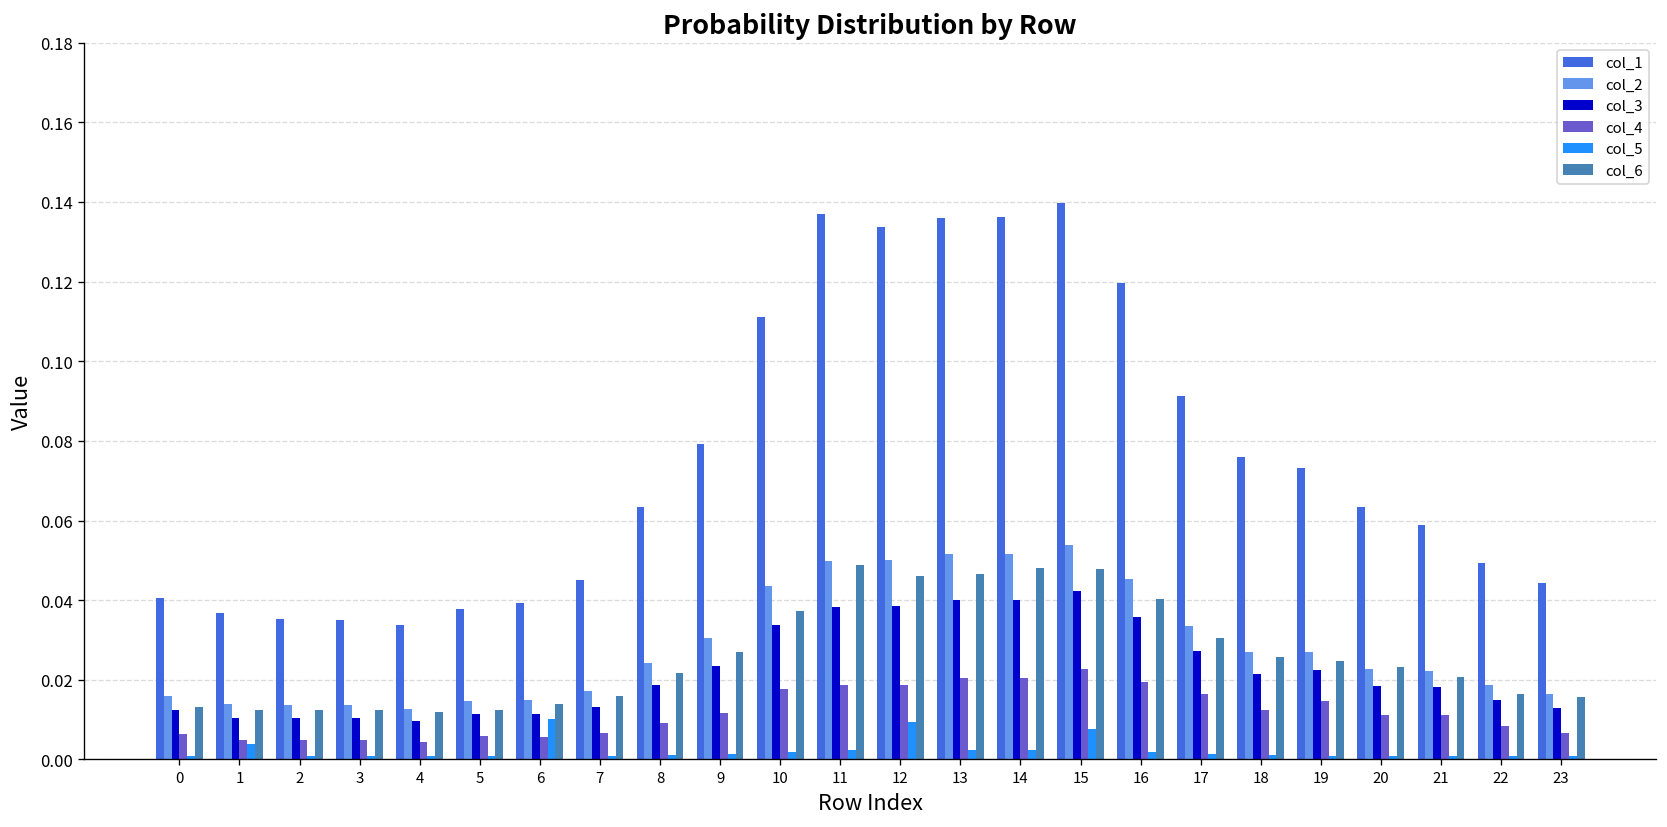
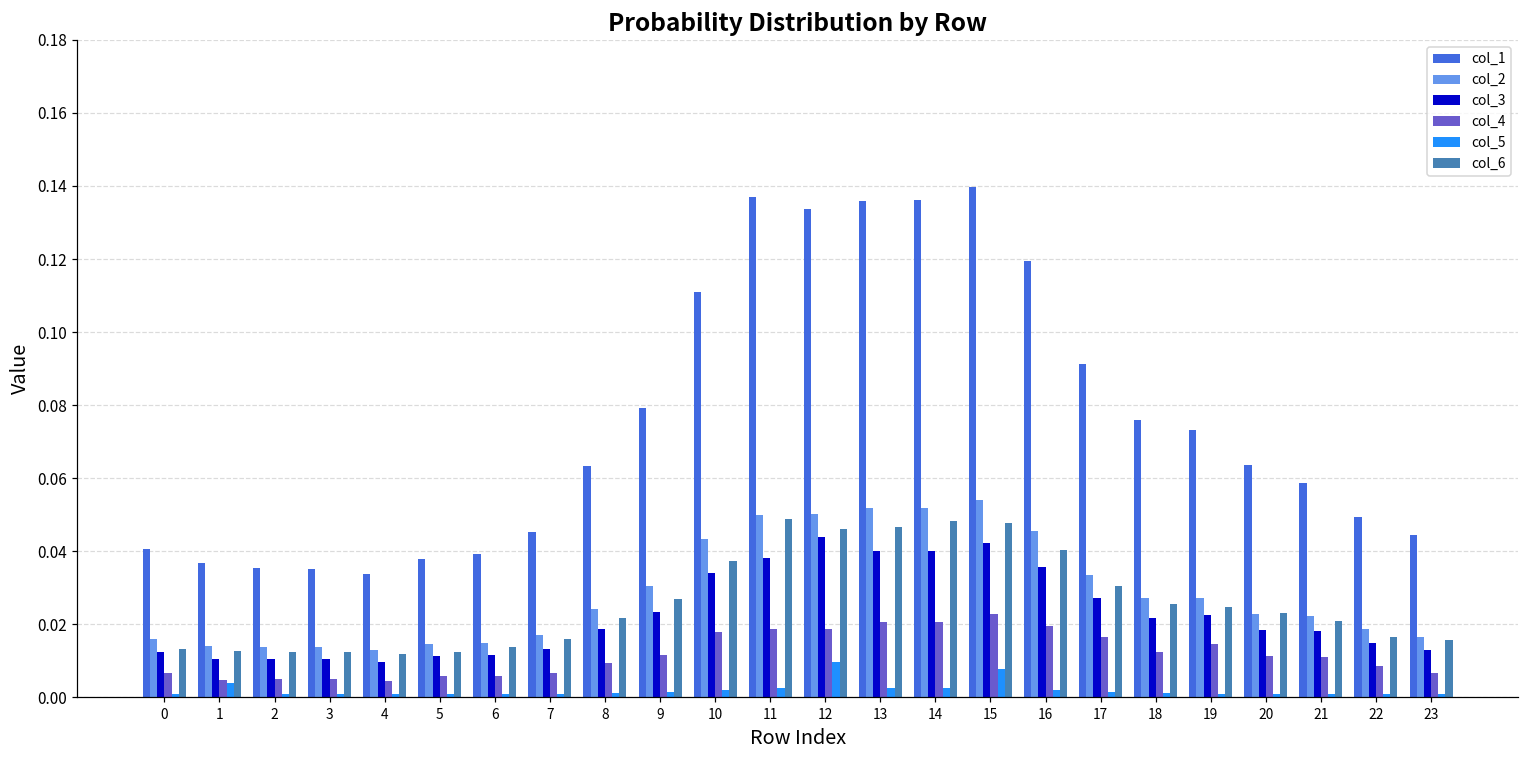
  {
    "col_3": {
      "0": 0.012,
      "1": 0.010,
      "2": 0.010,
      "3": 0.010,
      "4": 0.010,
      "5": 0.011,
      "6": 0.011,
      "7": 0.013,
      "8": 0.019,
      "9": 0.023,
      "10": 0.034,
      "11": 0.038,
-     "12": 0.038,
+     "12": 0.044,
      "13": 0.040,
      "14": 0.040,
      "15": 0.042,
      "16": 0.036,
      "17": 0.027,
      "18": 0.022,
      "19": 0.022,
      "20": 0.018,
      "21": 0.018,
      "22": 0.015,
      "23": 0.013
    },
    "col_5": {
      "0": 0.001,
      "1": 0.004,
      "2": 0.001,
      "3": 0.001,
      "4": 0.001,
      "5": 0.001,
-     "6": 0.010,
+     "6": 0.001,
      "7": 0.001,
      "8": 0.001,
      "9": 0.001,
      "10": 0.002,
      "11": 0.002,
      "12": 0.010,
      "13": 0.002,
      "14": 0.002,
      "15": 0.008,
      "16": 0.002,
      "17": 0.001,
      "18": 0.001,
      "19": 0.001,
      "20": 0.001,
      "21": 0.001,
      "22": 0.001,
      "23": 0.001
    }
  }
